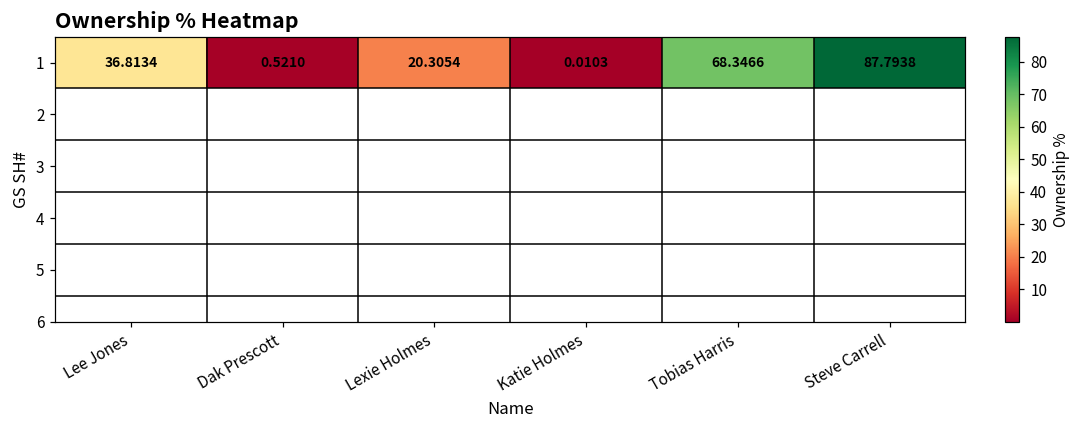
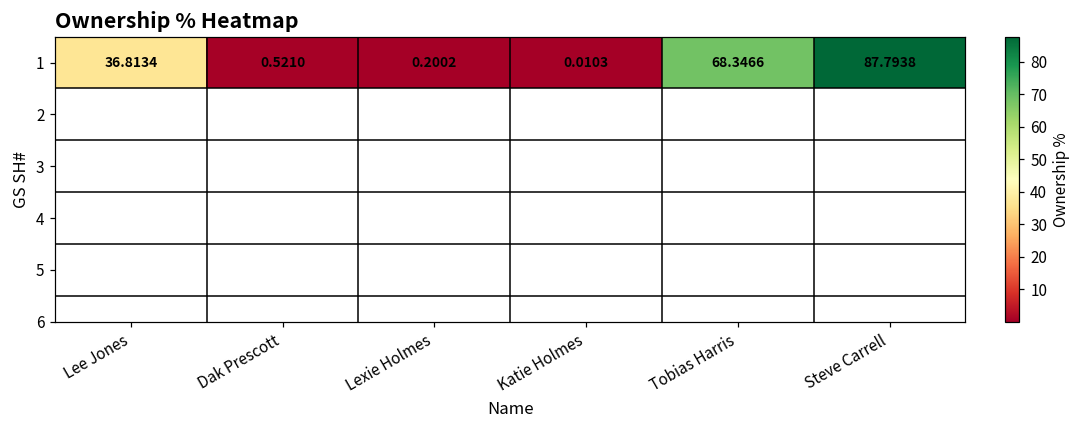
  {
    "1": {
      "Lee Jones": 36.8134,
      "Dak Prescott": 0.5210,
-     "Lexie Holmes": 20.3054,
+     "Lexie Holmes": 0.2002,
      "Katie Holmes": 0.0103,
      "Tobias Harris": 68.3466,
      "Steve Carrell": 87.7938
    }
  }
